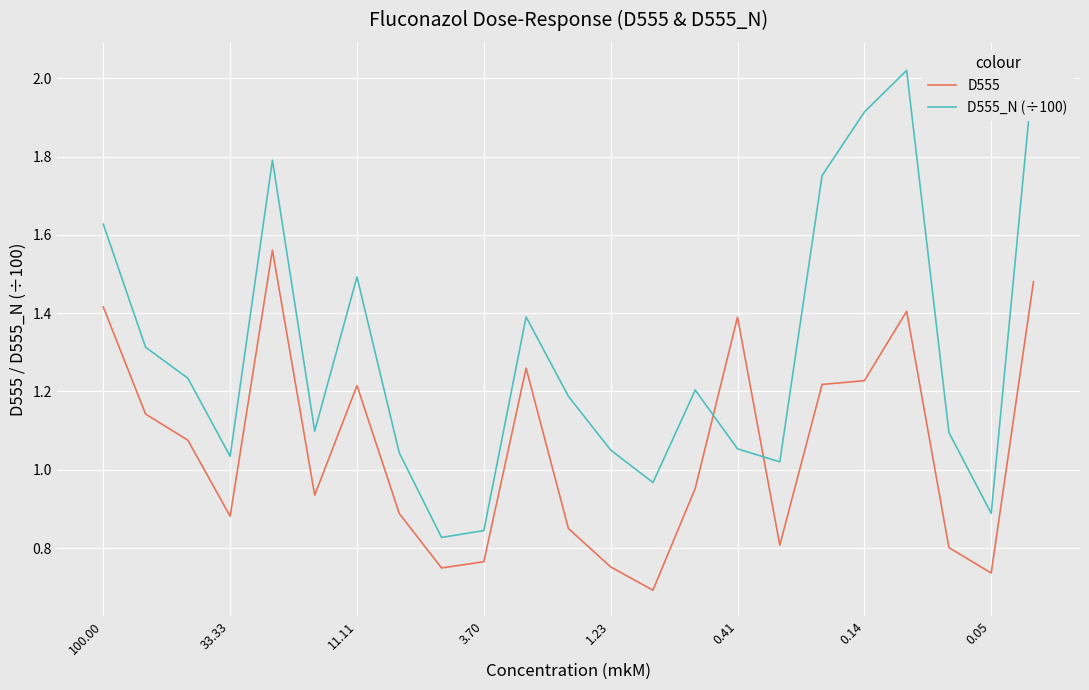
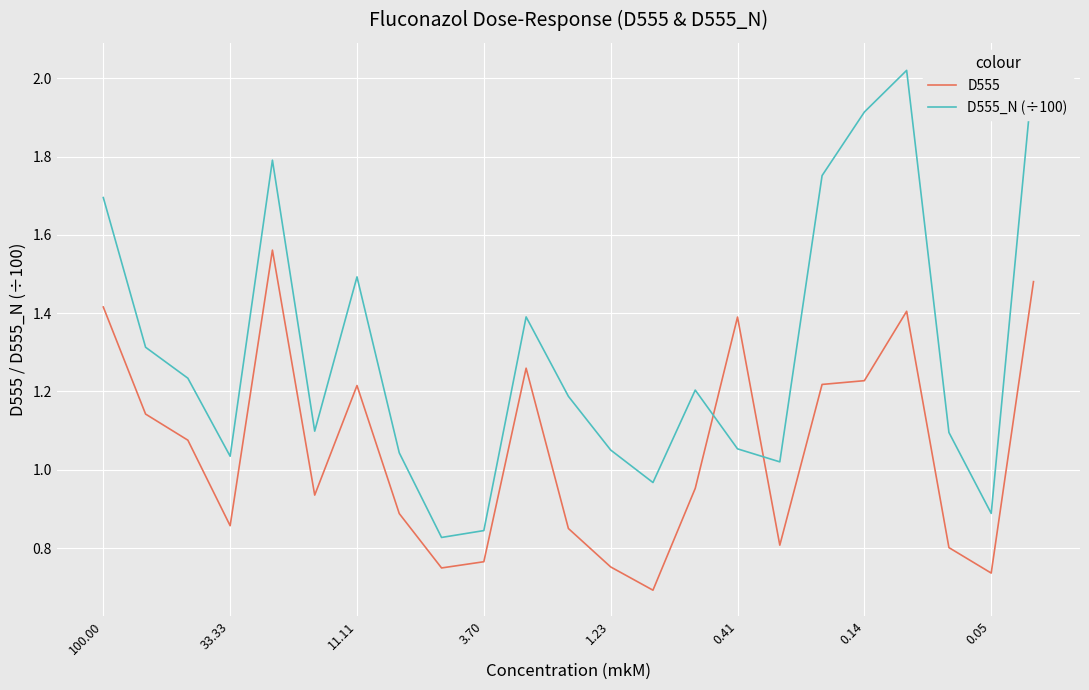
  {
    "D555": {
      "100.00": 1.42,
-     "33.33": 0.88,
+     "33.33": 0.86,
      "11.11": 1.22,
      "3.70": 0.77,
      "1.23": 0.75,
      "0.41": 1.39,
      "0.14": 1.23,
      "0.05": 0.74
    },
    "D555_N (÷100)": {
-     "100.00": 1.63,
+     "100.00": 1.70,
      "33.33": 1.03,
      "11.11": 1.49,
      "3.70": 0.84,
      "1.23": 1.05,
      "0.41": 1.05,
      "0.14": 1.91,
      "0.05": 0.89
    }
  }
